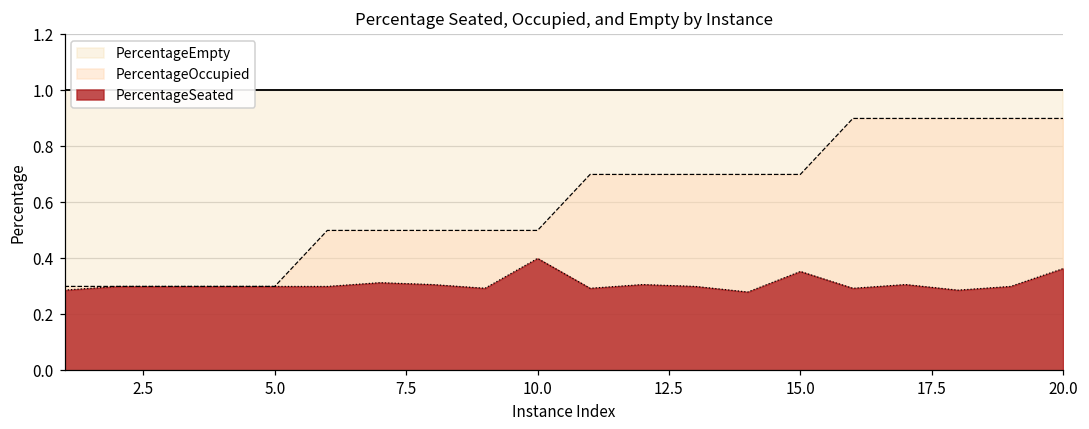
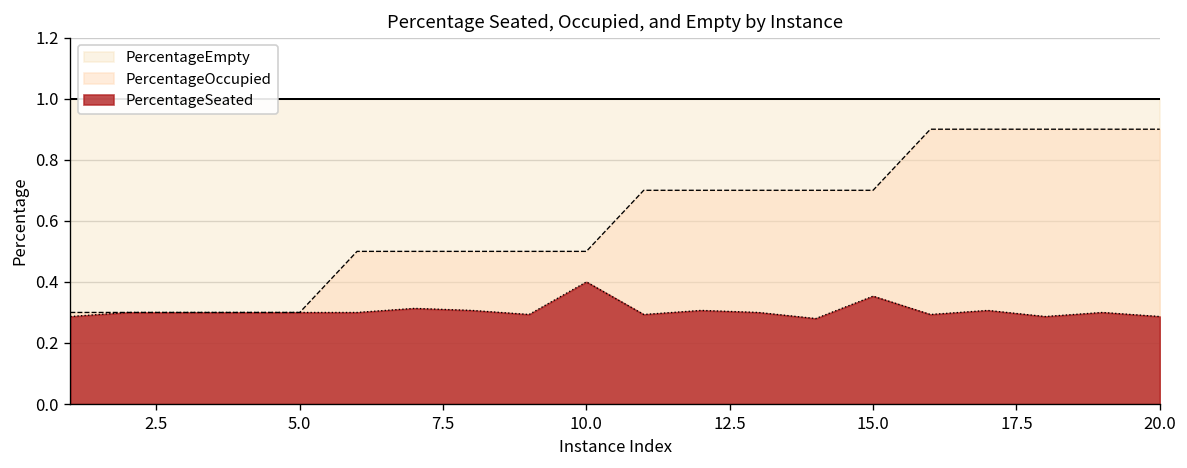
  {
    "PercentageSeated": {
      "10.0": 0.40,
      "15.0": 0.35,
-     "20.0": 0.36
+     "20.0": 0.29
    }
  }
